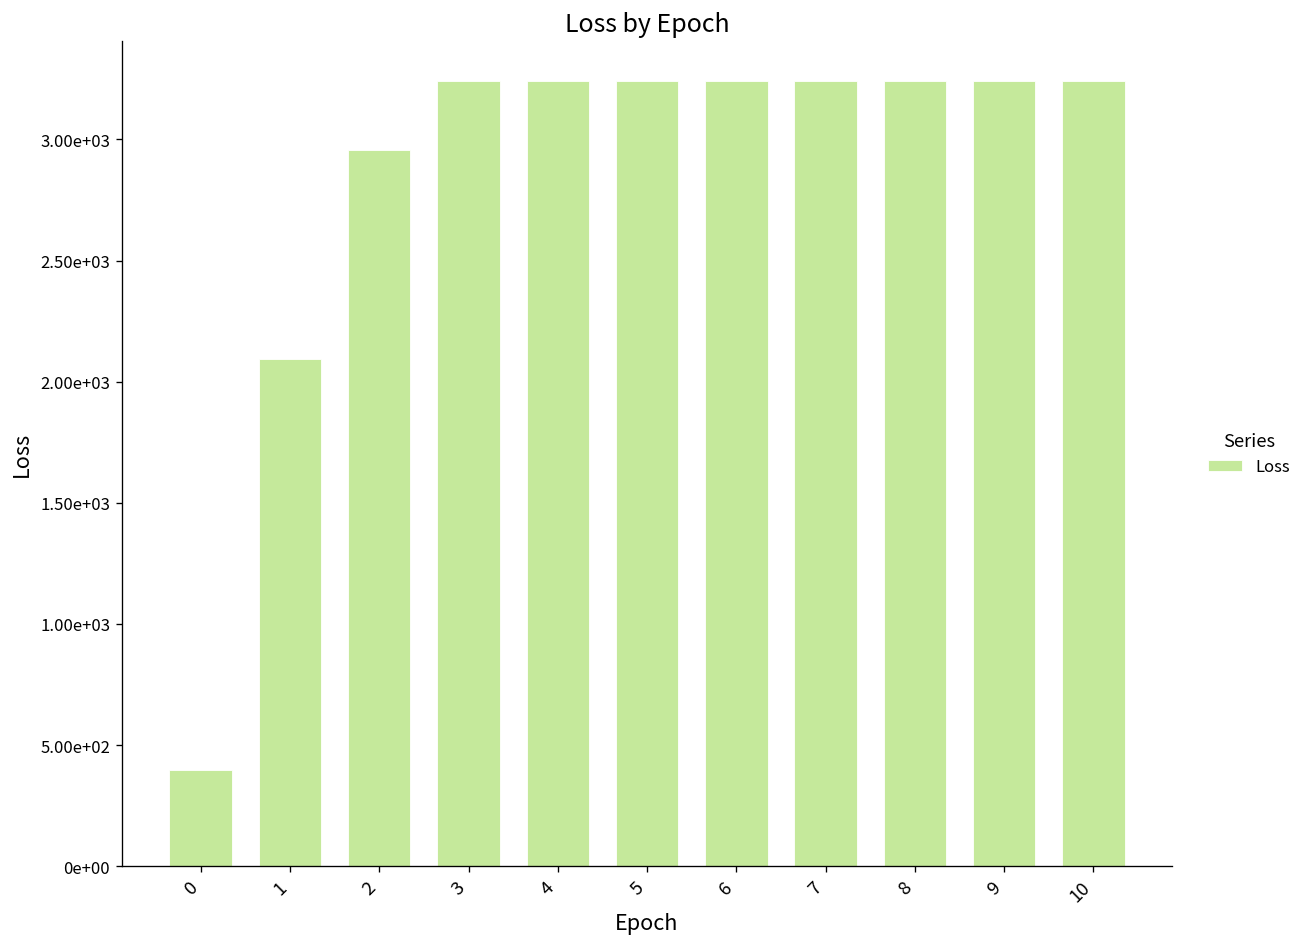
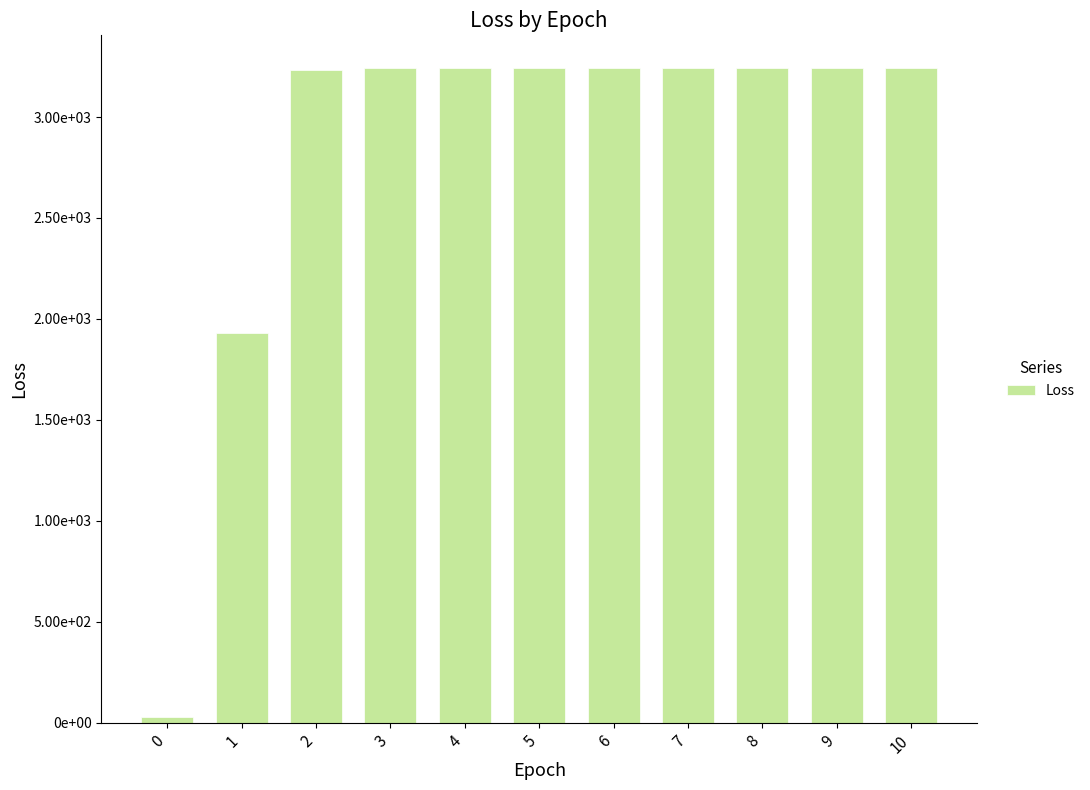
  {
-   "0": 400,
-   "1": 2090,
-   "2": 2960,
+   "0": 30,
+   "1": 1930,
+   "2": 3230,
    "3": 3240,
    "4": 3240,
    "5": 3240,
    "6": 3240,
    "7": 3240,
    "8": 3240,
    "9": 3240,
    "10": 3240
  }
